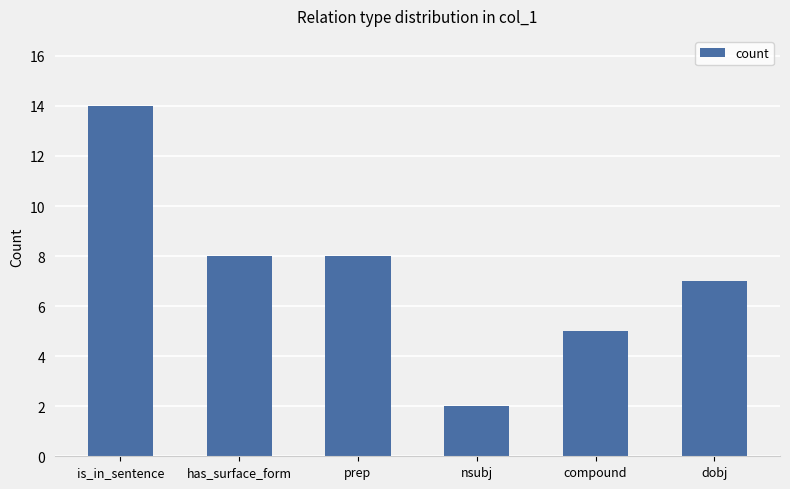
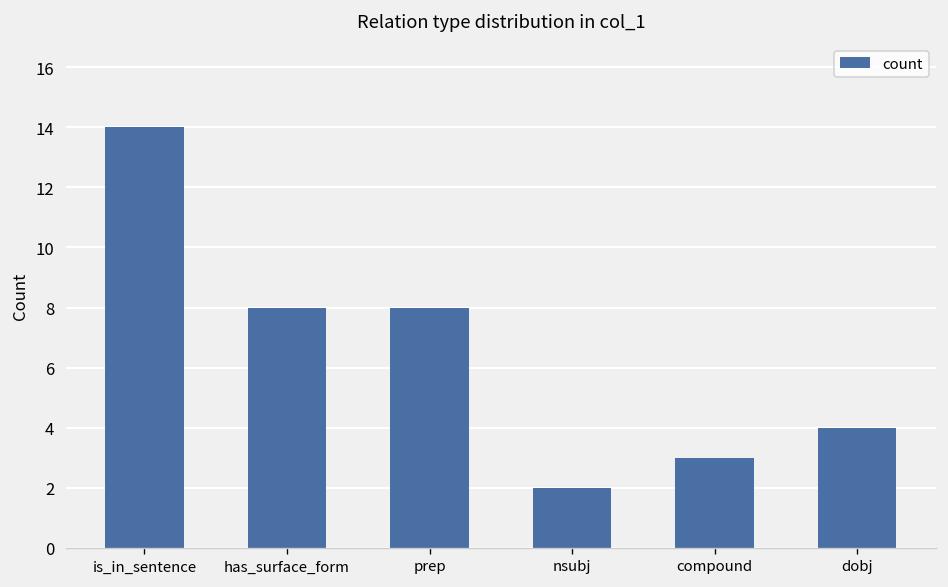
  {
    "is_in_sentence": 14,
    "has_surface_form": 8,
    "prep": 8,
    "nsubj": 2,
-   "compound": 5,
-   "dobj": 7
+   "compound": 3,
+   "dobj": 4
  }
